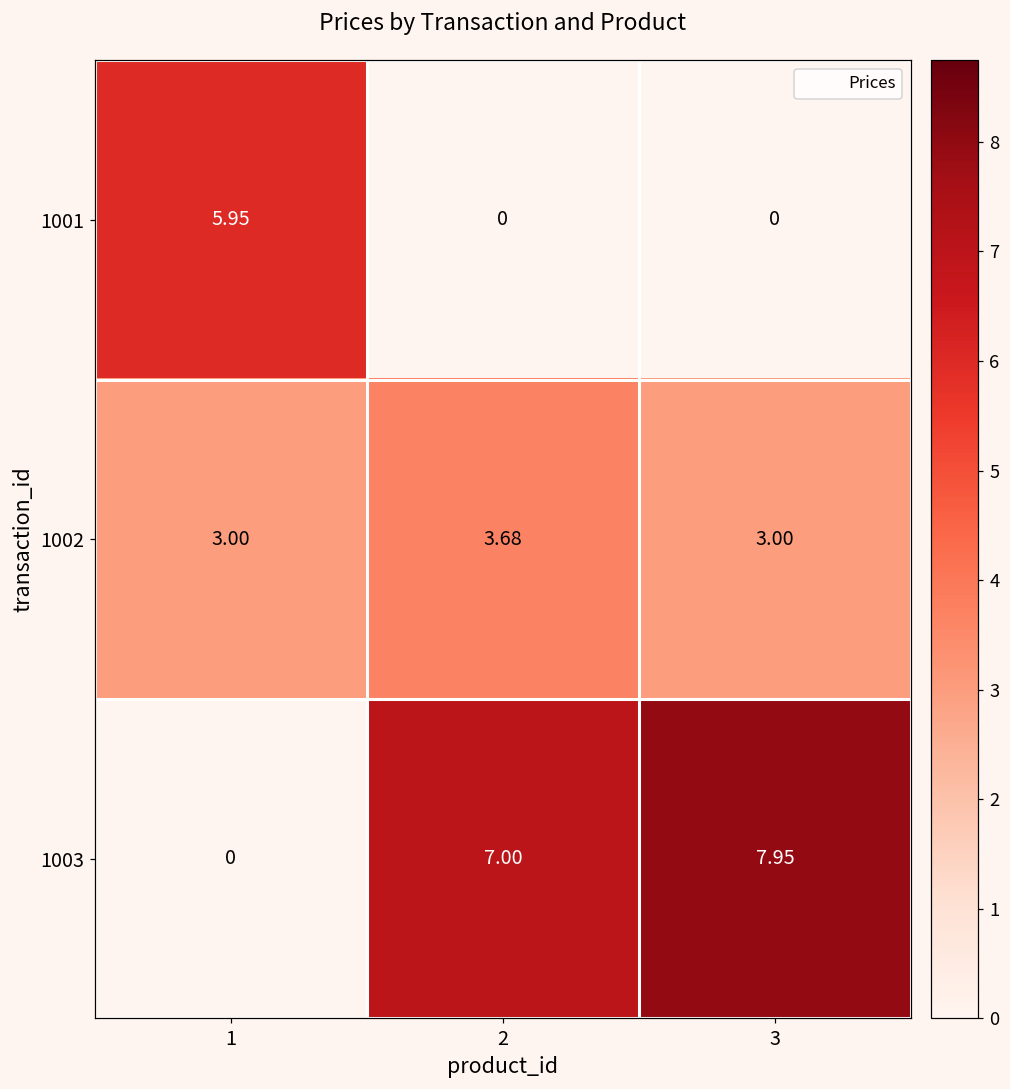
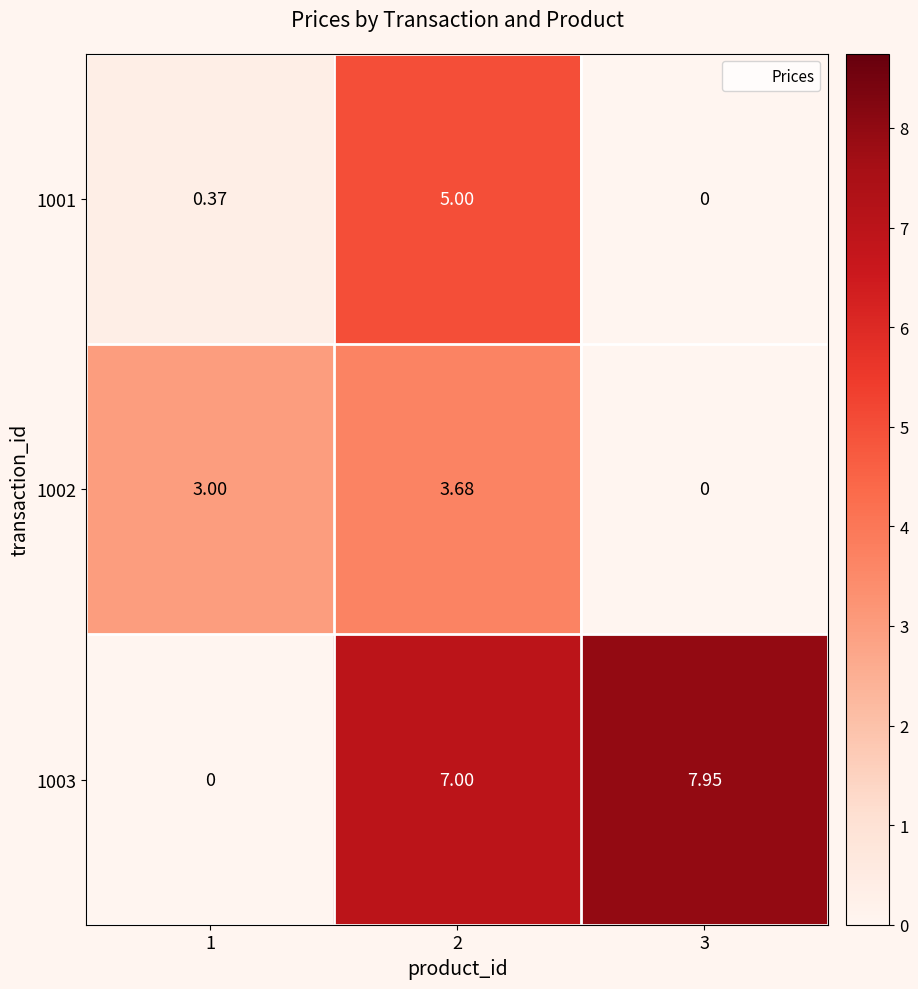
  {
    "1001": {
-     "1": 5.95,
-     "2": 0,
+     "1": 0.37,
+     "2": 5.00,
      "3": 0
    },
    "1002": {
      "1": 3.00,
      "2": 3.68,
-     "3": 3.00
+     "3": 0
    },
    "1003": {
      "1": 0,
      "2": 7.00,
      "3": 7.95
    }
  }
